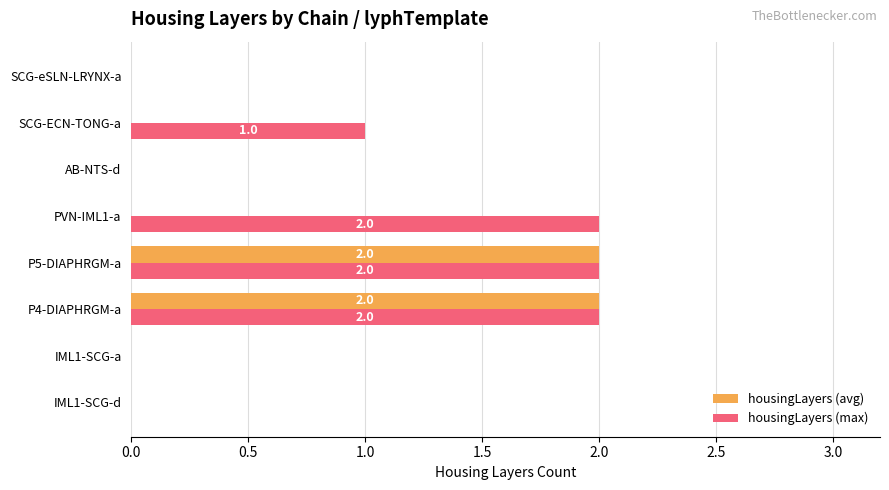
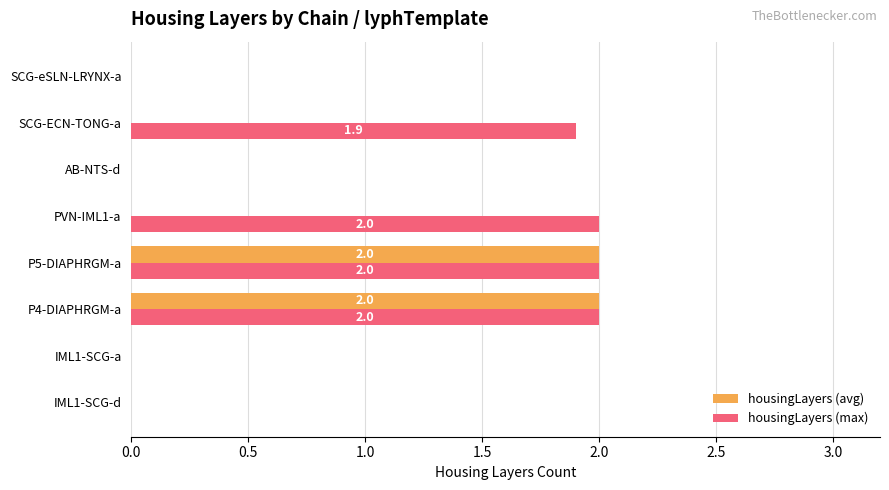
  {
    "housingLayers (avg)": {
      "P5-DIAPHRGM-a": 2.0,
      "P4-DIAPHRGM-a": 2.0
    },
    "housingLayers (max)": {
-     "SCG-ECN-TONG-a": 1.0,
+     "SCG-ECN-TONG-a": 1.9,
      "PVN-IML1-a": 2.0,
      "P5-DIAPHRGM-a": 2.0,
      "P4-DIAPHRGM-a": 2.0
    }
  }
